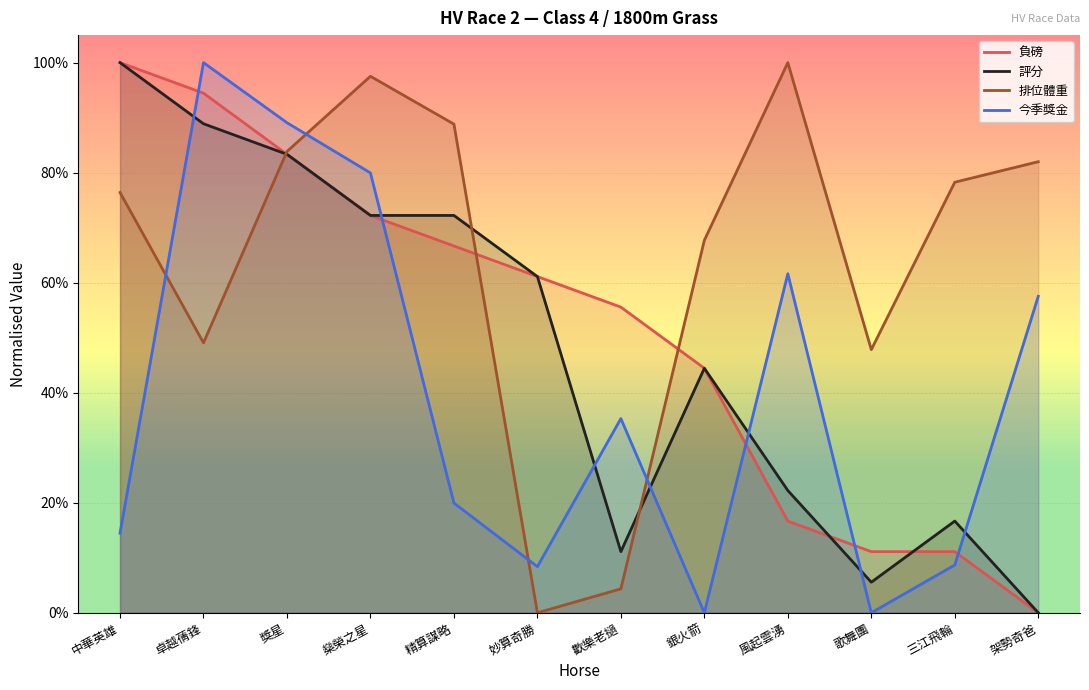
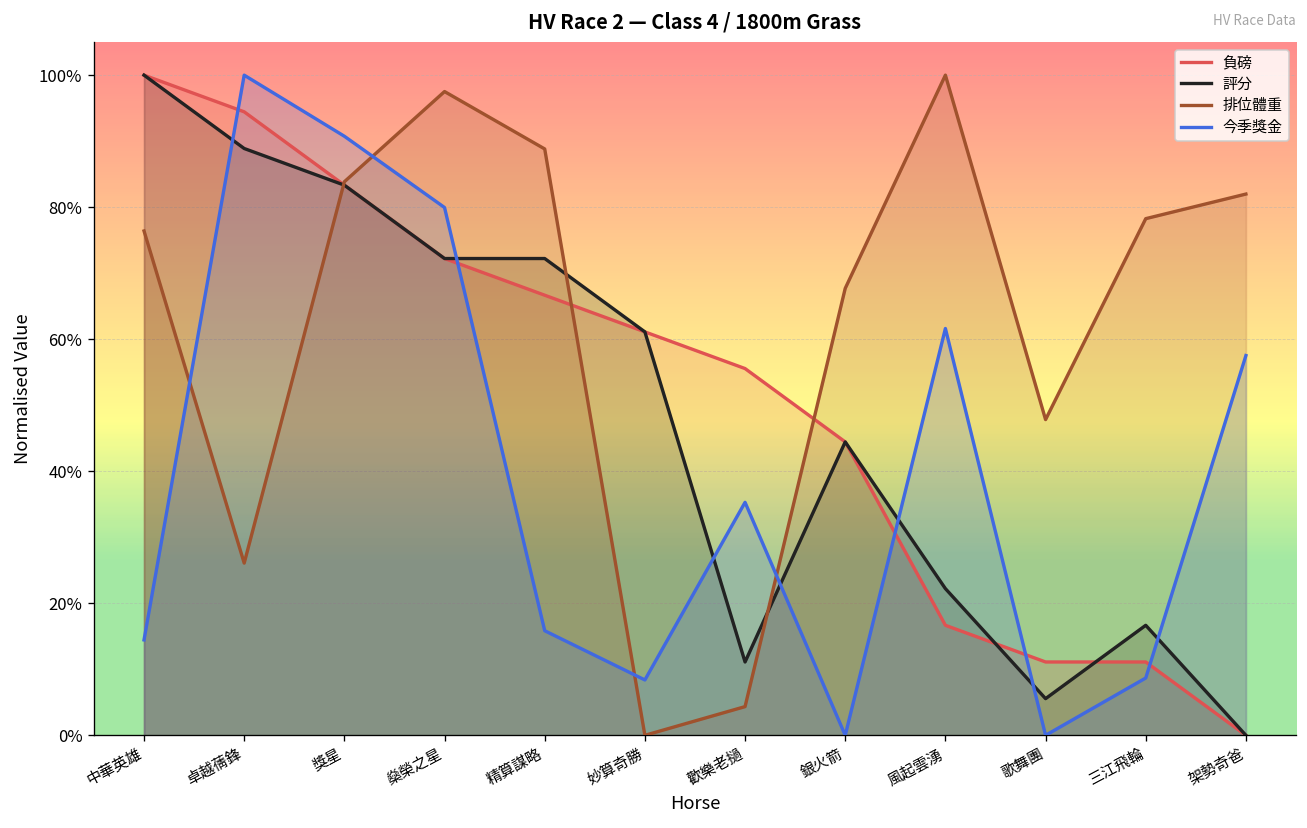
  {
    "負磅": {
      "卓越蒨鋒": "94%",
      "精算謀略": "67%",
      "歡樂老撾": "56%",
      "風起雲湧": "17%",
      "歌舞團": "11%",
      "三江飛輪": "11%"
    },
    "評分": {
      "卓越蒨鋒": "89%",
      "精算謀略": "72%",
      "歡樂老撾": "11%",
      "風起雲湧": "22%",
      "歌舞團": "6%",
      "三江飛輪": "17%"
    },
    "排位體重": {
      "中華英雄": "76%",
-     "卓越蒨鋒": "49%",
+     "卓越蒨鋒": "26%",
      "獎星": "84%",
      "燊榮之星": "98%",
      "精算謀略": "89%",
      "妙算奇勝": "0%",
      "歡樂老撾": "4%",
      "銀火箭": "68%",
      "風起雲湧": "100%",
      "歌舞團": "48%",
      "三江飛輪": "78%",
      "架勢奇爸": "82%"
    },
    "今季獎金": {
      "中華英雄": "14%",
      "卓越蒨鋒": "100%",
-     "獎星": "89%",
+     "獎星": "91%",
      "燊榮之星": "80%",
-     "精算謀略": "20%",
+     "精算謀略": "16%",
      "妙算奇勝": "8%",
      "歡樂老撾": "35%",
      "銀火箭": "0%",
      "風起雲湧": "62%",
      "歌舞團": "0%",
      "三江飛輪": "9%",
      "架勢奇爸": "58%"
    }
  }
